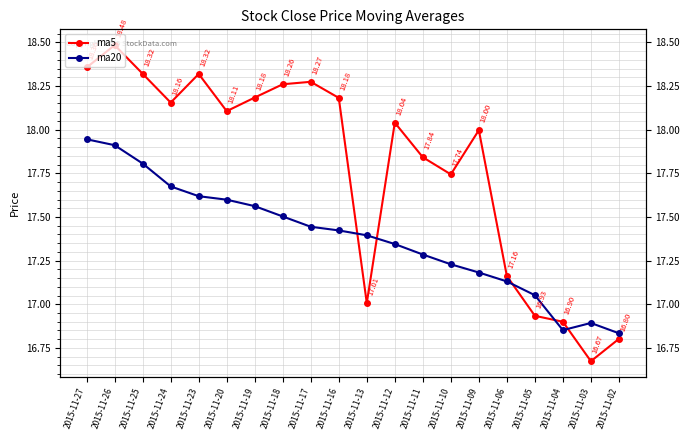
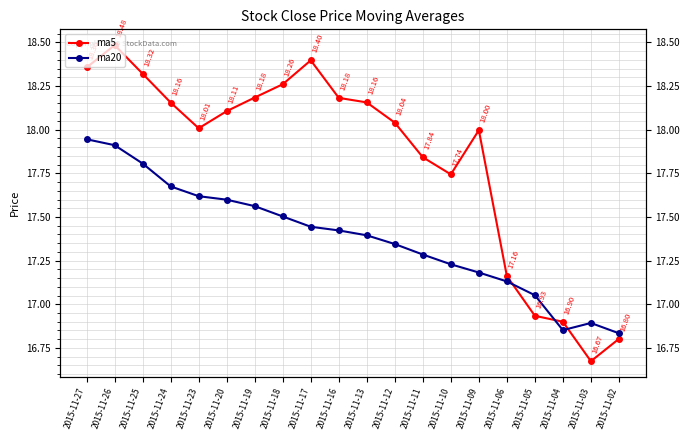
  {
    "ma5": {
      "2015-11-25": 18.32,
      "2015-11-24": 18.16,
-     "2015-11-23": 18.32,
+     "2015-11-23": 18.01,
      "2015-11-20": 18.11,
      "2015-11-19": 18.18,
      "2015-11-18": 18.26,
-     "2015-11-17": 18.27,
+     "2015-11-17": 18.40,
      "2015-11-16": 18.18,
-     "2015-11-13": 17.01,
+     "2015-11-13": 18.16,
      "2015-11-12": 18.04,
      "2015-11-11": 17.84,
      "2015-11-10": 17.74,
      "2015-11-09": 18.00,
      "2015-11-06": 17.16,
      "2015-11-04": 16.90,
      "2015-11-03": 16.67
    },
    "ma20": {
      "2015-11-27": 17.95,
      "2015-11-26": 17.91,
      "2015-11-25": 17.81,
      "2015-11-24": 17.68,
      "2015-11-23": 17.62,
      "2015-11-20": 17.60,
      "2015-11-19": 17.56,
      "2015-11-18": 17.50,
      "2015-11-17": 17.44,
      "2015-11-16": 17.42,
      "2015-11-13": 17.40,
      "2015-11-12": 17.35,
      "2015-11-11": 17.29,
      "2015-11-10": 17.23,
      "2015-11-09": 17.18,
      "2015-11-06": 17.13,
      "2015-11-04": 16.85,
      "2015-11-03": 16.89
    }
  }
